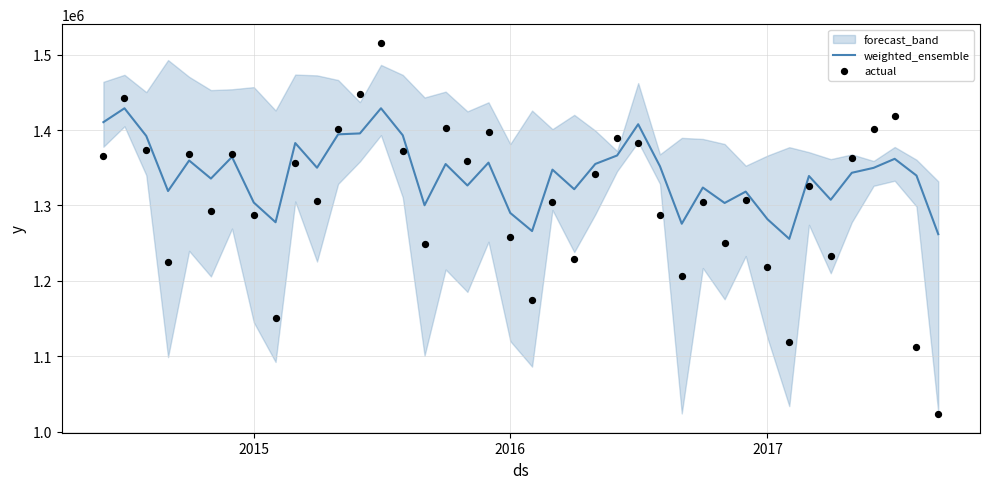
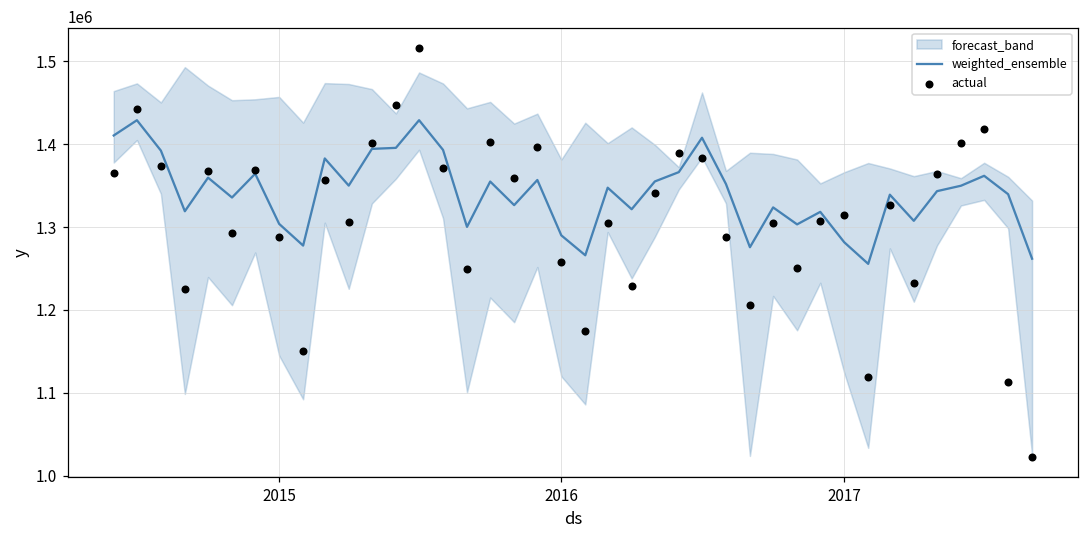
  {
    "actual": {
-     "2017": 1220000
+     "2017": 1310000
    }
  }
